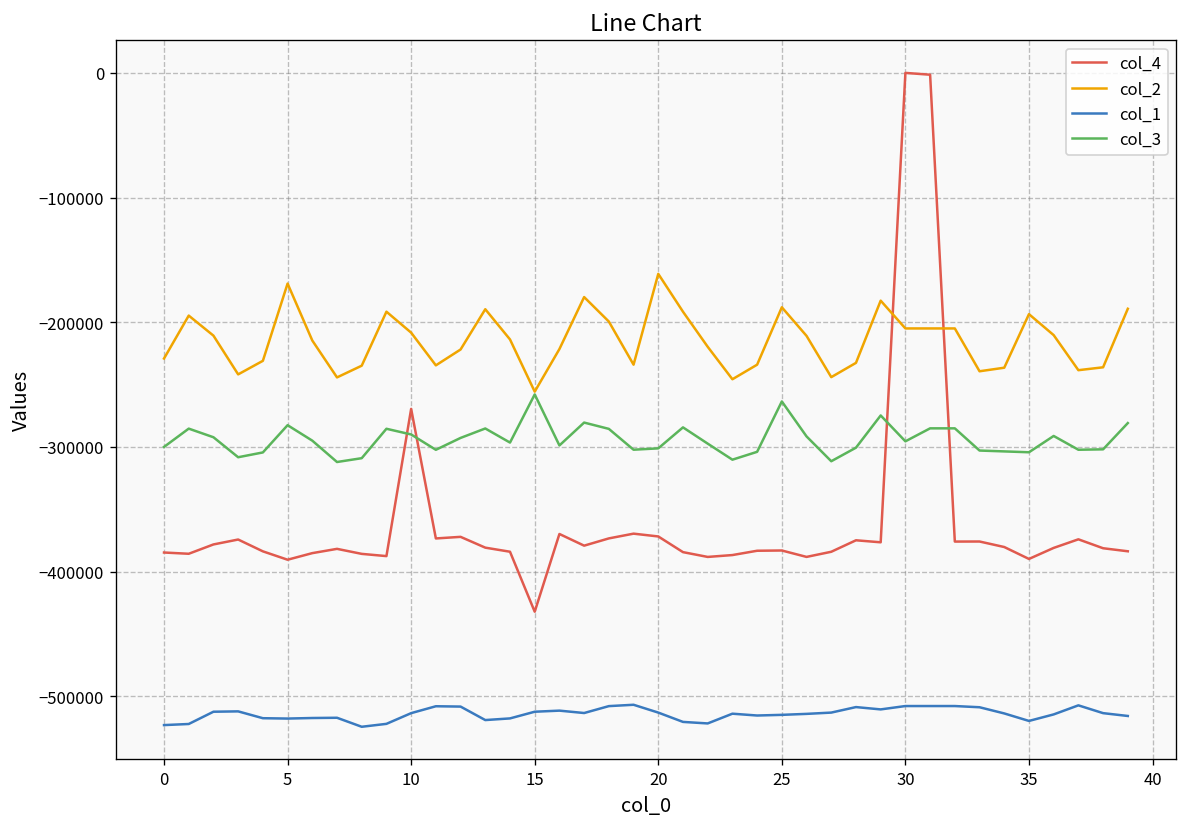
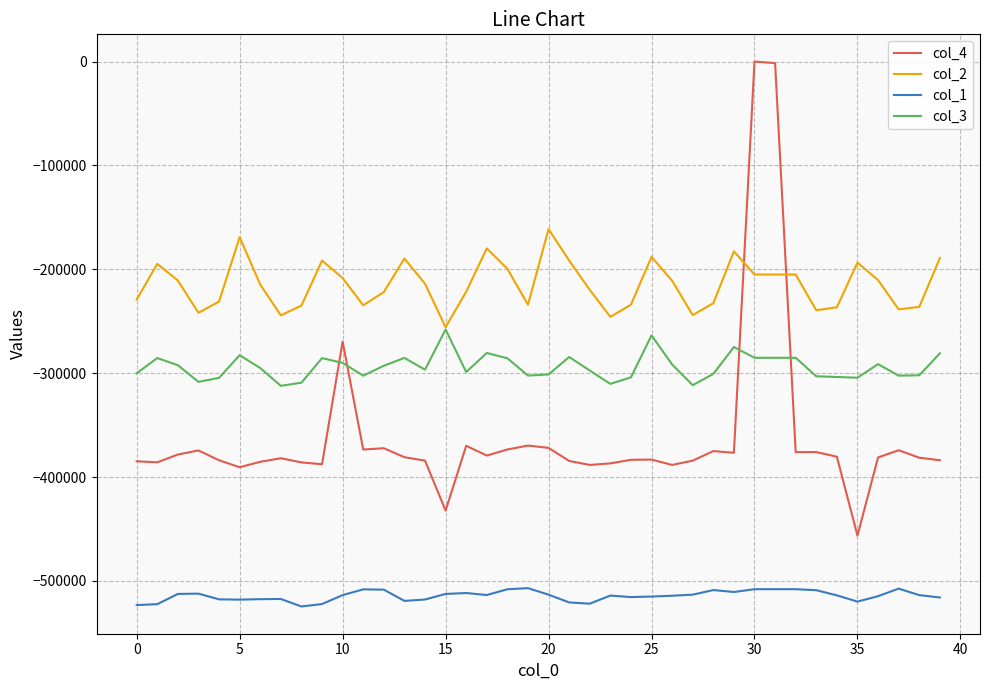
  {
    "col_4": {
      "0": -385000,
      "5": -391000,
      "10": -270000,
      "15": -432000,
      "20": -372000,
      "25": -383000,
      "30": 0,
-     "35": -390000
+     "35": -456000
    },
    "col_2": {
      "0": -229000,
      "5": -169000,
      "10": -208000,
      "20": -161000,
      "25": -188000,
      "30": -205000,
      "35": -194000
    },
    "col_1": {
      "0": -523000,
      "5": -518000,
      "10": -514000,
      "15": -512000,
      "20": -513000,
      "25": -515000,
      "30": -508000,
      "35": -520000
    },
    "col_3": {
      "0": -300000,
      "5": -283000,
      "10": -290000,
      "20": -301000,
      "25": -264000,
-     "30": -296000,
+     "30": -285000,
      "35": -304000
    }
  }
